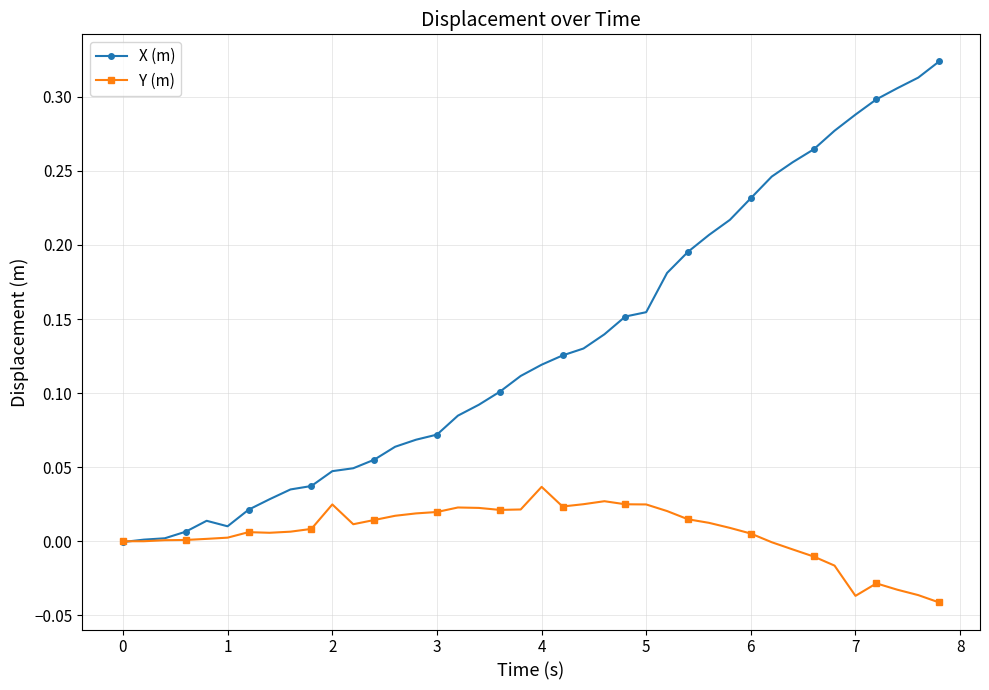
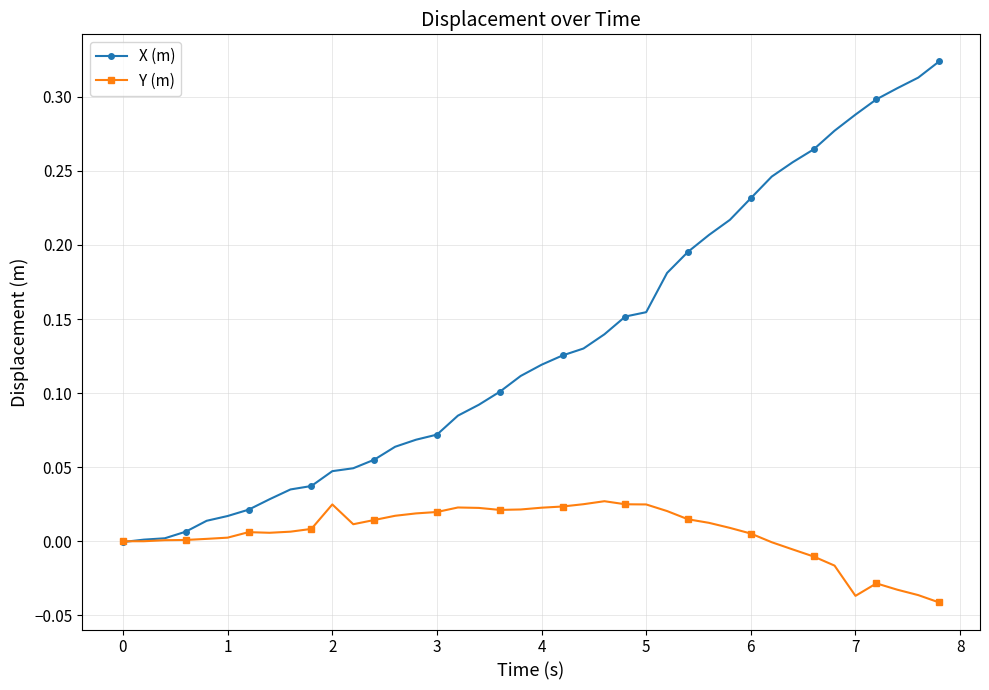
  {
    "X (m)": {
-     "1": 0.010,
+     "1": 0.017,
      "2": 0.047,
      "3": 0.072,
      "4": 0.119,
      "5": 0.155,
      "6": 0.232,
      "7": 0.288
    },
    "Y (m)": {
      "1": 0.002,
      "2": 0.025,
      "3": 0.020,
-     "4": 0.037,
+     "4": 0.023,
      "5": 0.025,
      "6": 0.005,
      "7": -0.037
    }
  }
